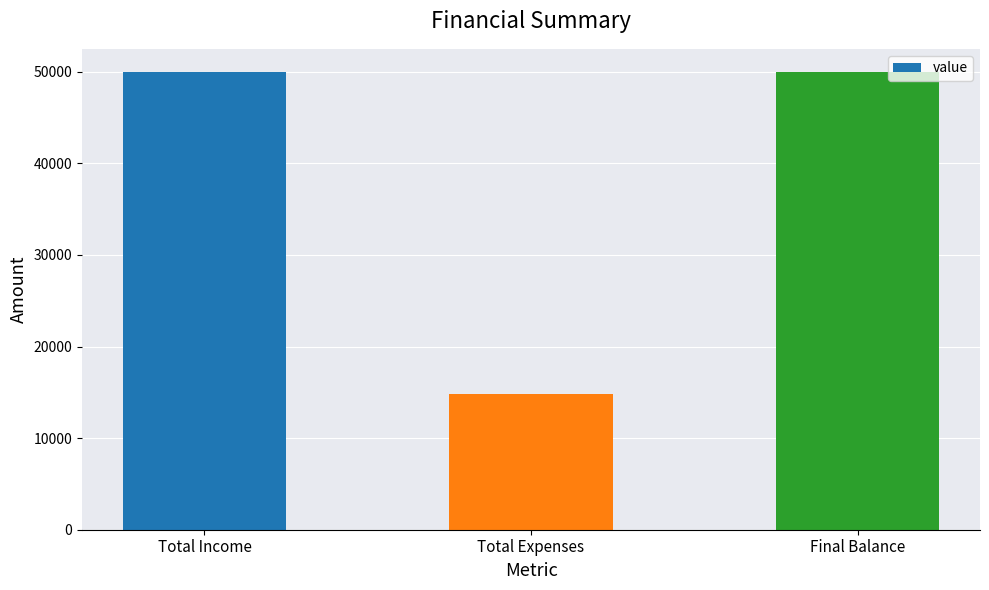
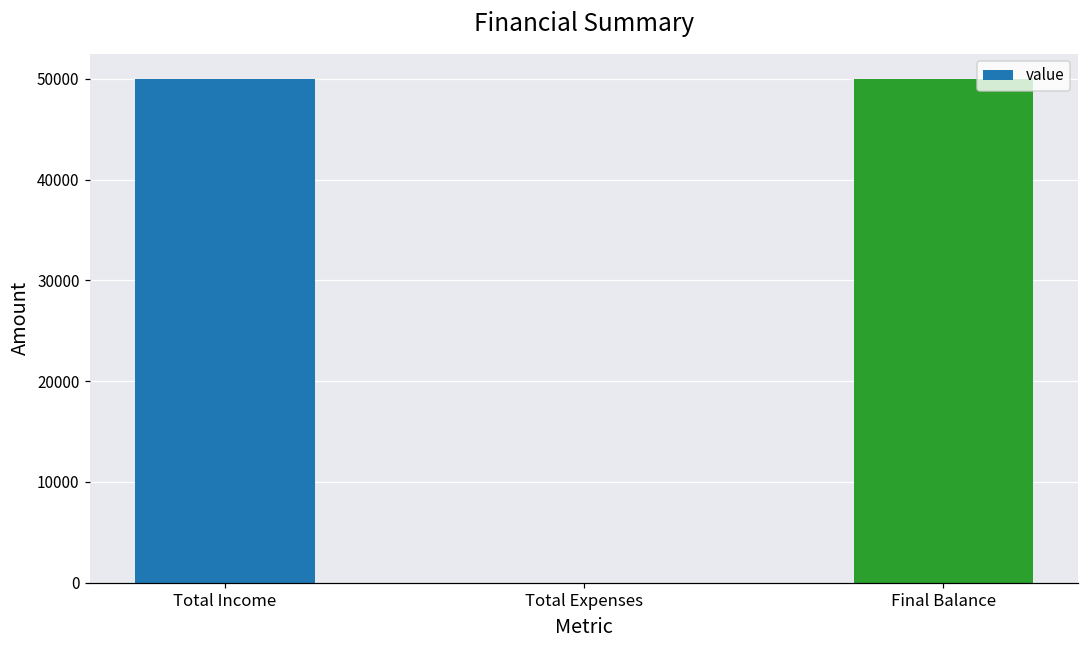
  {
    "Total Income": 50000,
-   "Total Expenses": 15000,
+   "Total Expenses": 0,
    "Final Balance": 50000
  }
